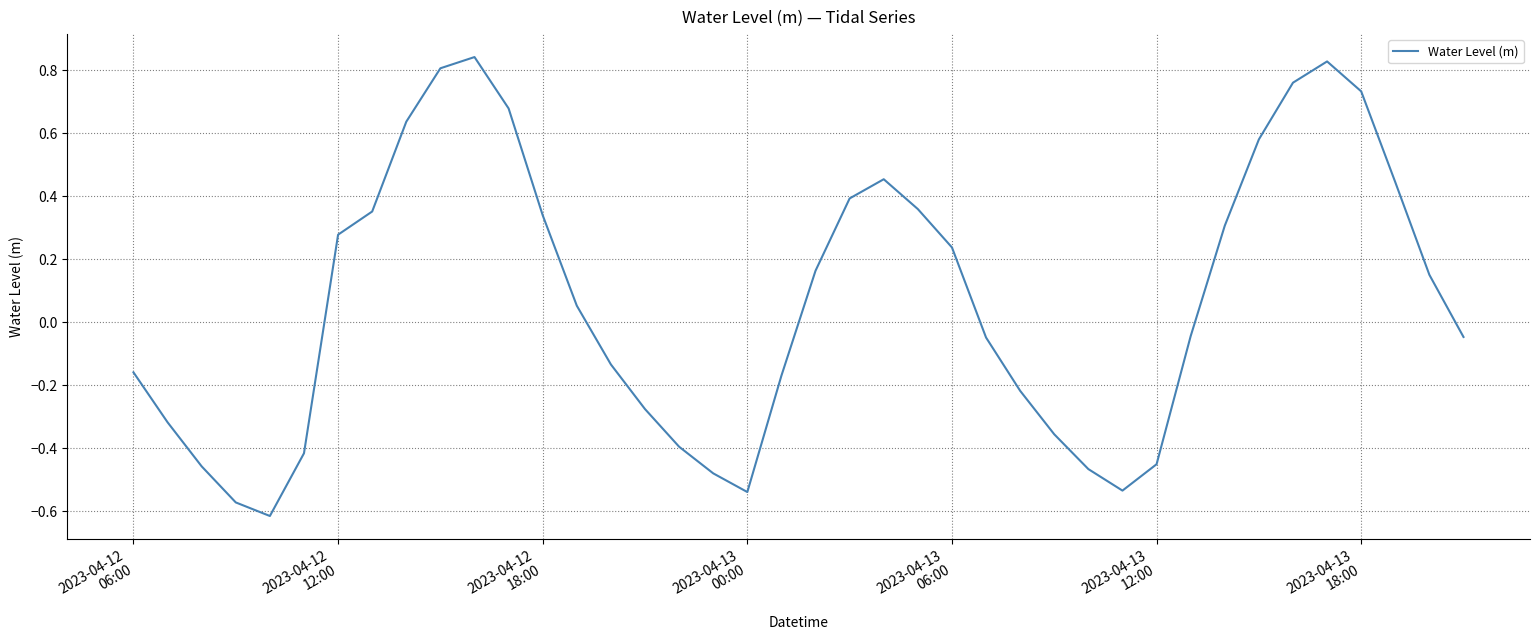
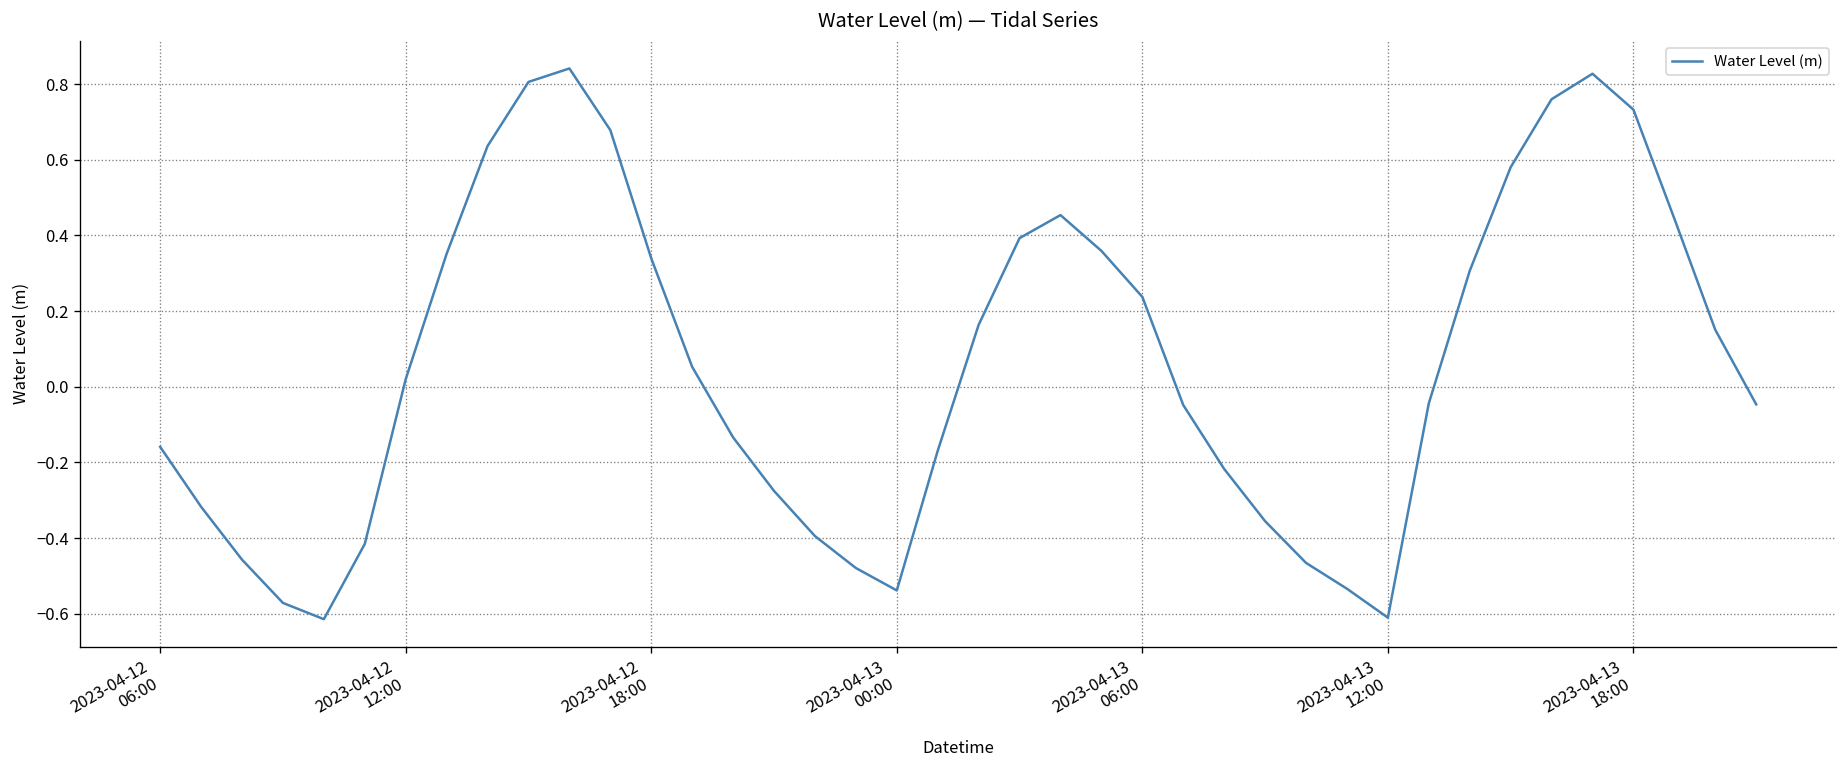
  {
    "2023-04-12 06:00": -0.16,
-   "2023-04-12 12:00": 0.28,
+   "2023-04-12 12:00": 0.02,
    "2023-04-12 18:00": 0.34,
    "2023-04-13 00:00": -0.54,
    "2023-04-13 06:00": 0.24,
-   "2023-04-13 12:00": -0.45,
+   "2023-04-13 12:00": -0.61,
    "2023-04-13 18:00": 0.73
  }
